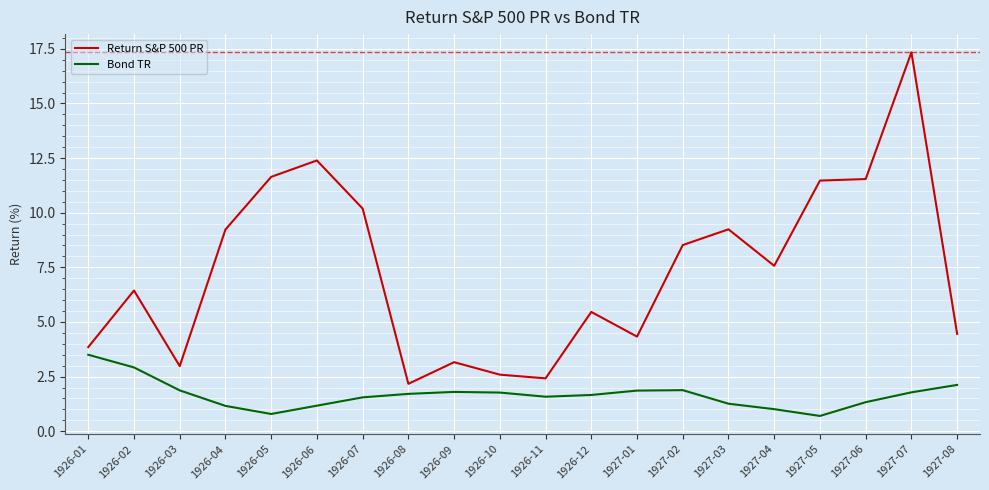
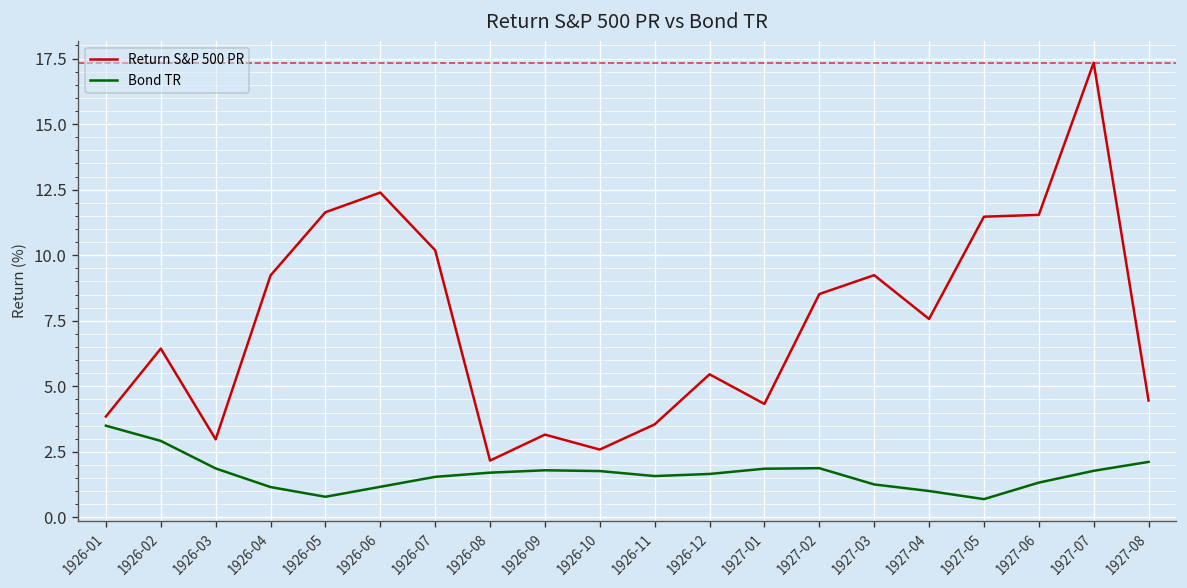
  {
    "Return S&P 500 PR": {
      "1926-01": 3.9,
      "1926-02": 6.4,
      "1926-03": 3.0,
      "1926-04": 9.2,
      "1926-05": 11.6,
      "1926-06": 12.4,
      "1926-07": 10.2,
      "1926-08": 2.2,
      "1926-09": 3.2,
      "1926-10": 2.6,
-     "1926-11": 2.4,
+     "1926-11": 3.6,
      "1926-12": 5.5,
      "1927-01": 4.3,
      "1927-02": 8.5,
      "1927-03": 9.2,
      "1927-04": 7.6,
      "1927-05": 11.5,
      "1927-06": 11.5,
      "1927-07": 17.3,
      "1927-08": 4.5
    },
    "Bond TR": {
      "1926-01": 3.5,
      "1926-02": 2.9,
      "1926-03": 1.9,
      "1926-04": 1.2,
      "1926-05": 0.8,
      "1926-06": 1.2,
      "1926-07": 1.6,
      "1926-08": 1.7,
      "1926-09": 1.8,
      "1926-10": 1.8,
      "1926-11": 1.6,
      "1926-12": 1.7,
      "1927-01": 1.9,
      "1927-02": 1.9,
      "1927-03": 1.3,
      "1927-04": 1.0,
      "1927-05": 0.7,
      "1927-06": 1.3,
      "1927-07": 1.8,
      "1927-08": 2.1
    }
  }
